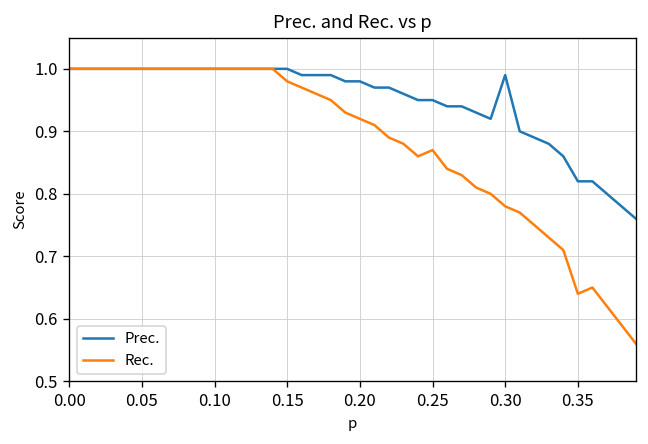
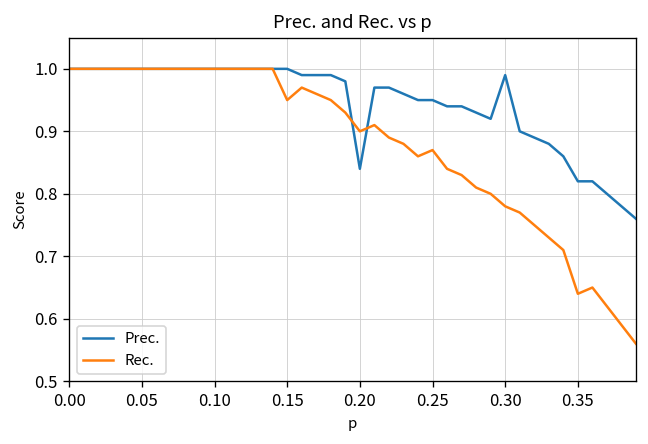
  {
    "Prec.": {
      "0.15": 1.00,
-     "0.20": 0.98,
+     "0.20": 0.84,
      "0.25": 0.95,
      "0.30": 0.99,
      "0.35": 0.82
    },
    "Rec.": {
-     "0.15": 0.98,
-     "0.20": 0.92,
+     "0.15": 0.95,
+     "0.20": 0.90,
      "0.25": 0.87,
      "0.30": 0.78,
      "0.35": 0.64
    }
  }
